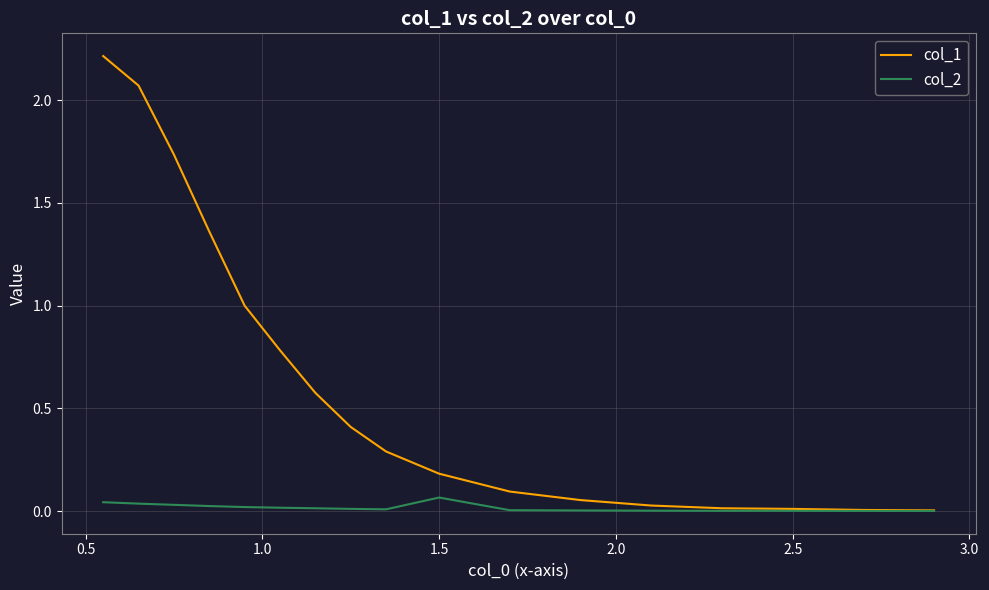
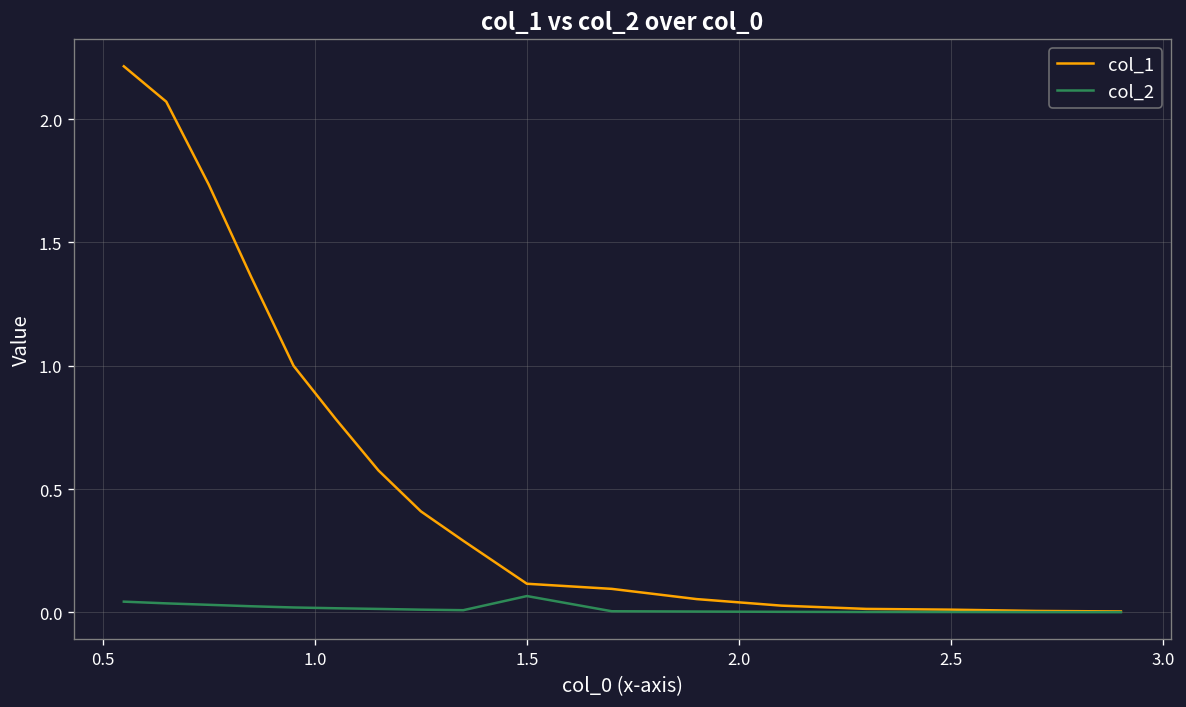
  {
    "col_1": {
-     "1.5": 0.18
+     "1.5": 0.12
    },
    "col_2": {
      "1.5": 0.07
    }
  }
